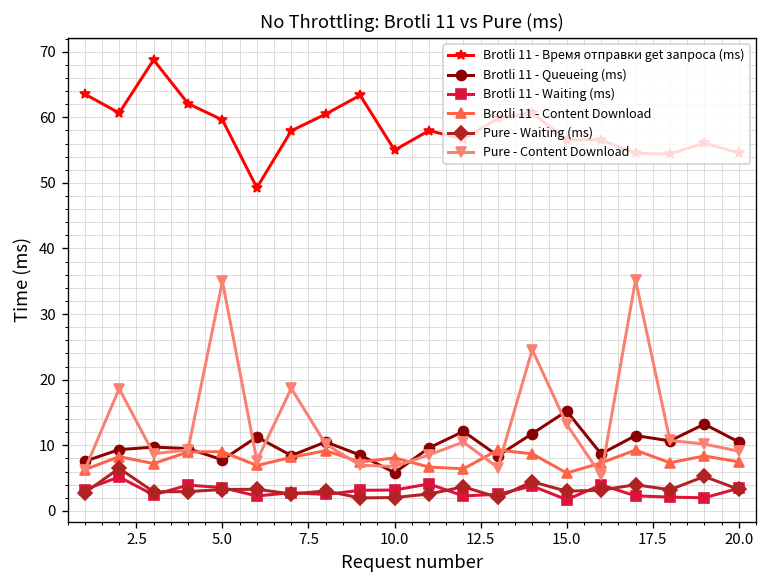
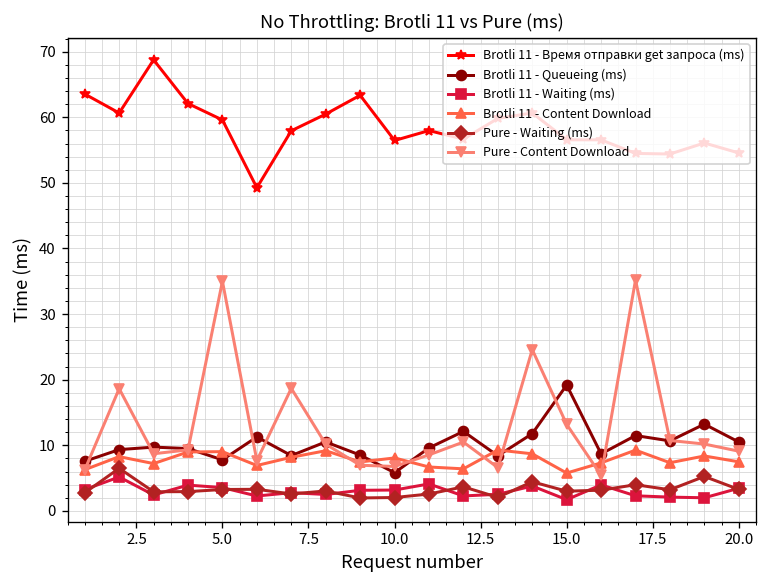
  {
    "Brotli 11 - Время отправки get запроса (ms)": {
      "5.0": 60,
-     "10.0": 55
+     "10.0": 56
    },
    "Brotli 11 - Queueing (ms)": {
      "5.0": 8,
      "10.0": 6,
-     "15.0": 15,
+     "15.0": 19,
      "20.0": 11
    }
  }
